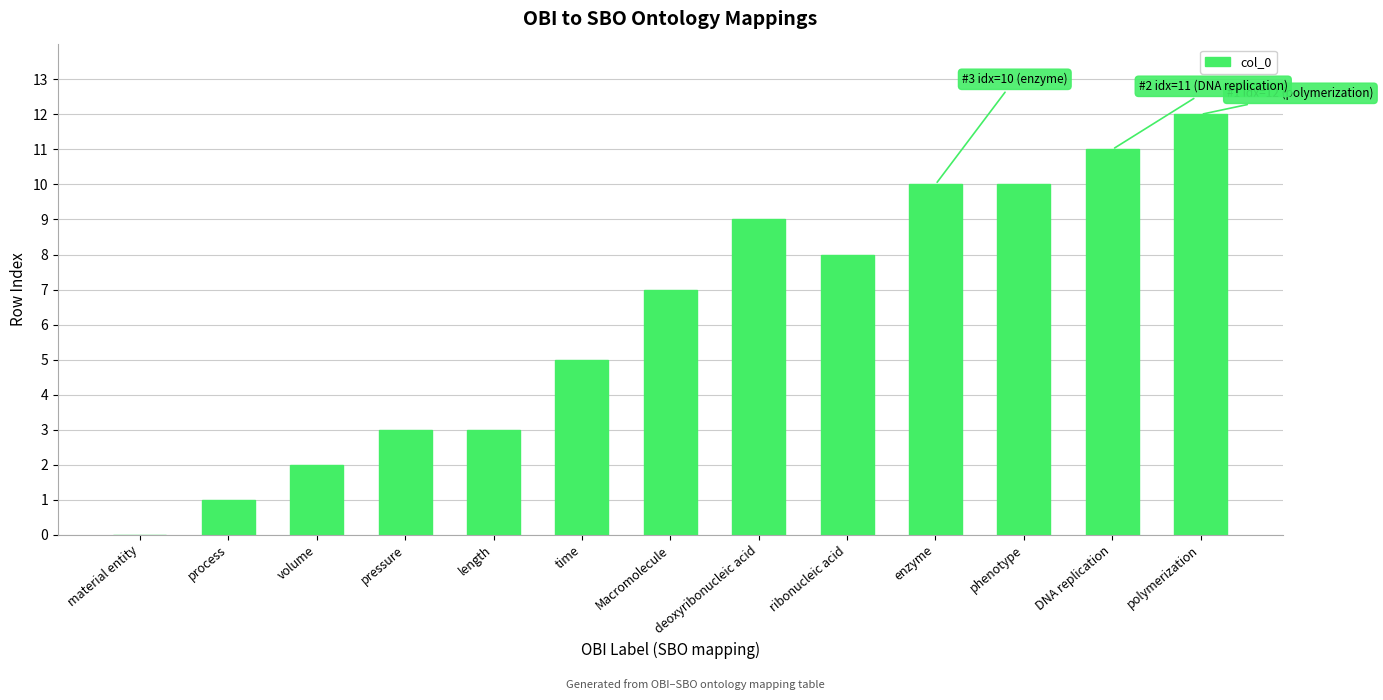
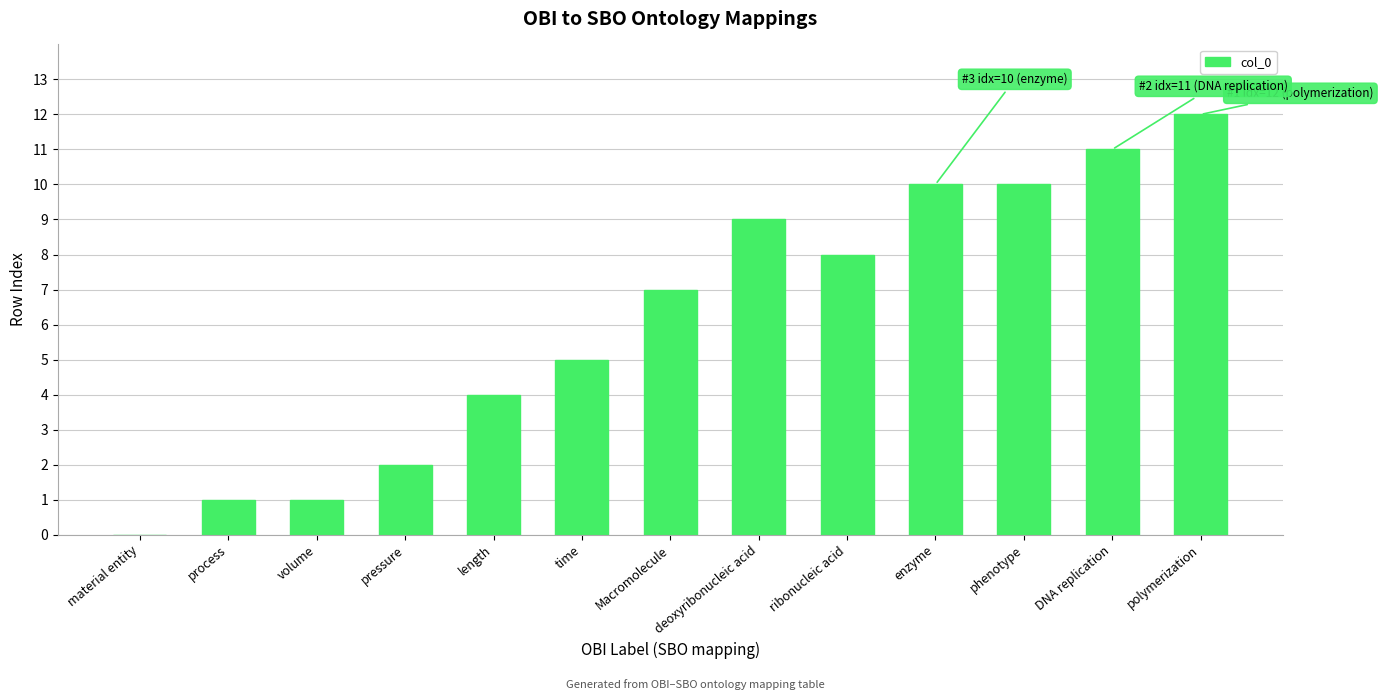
  {
    "material entity": 0,
    "process": 1,
-   "volume": 2,
-   "pressure": 3,
-   "length": 3,
+   "volume": 1,
+   "pressure": 2,
+   "length": 4,
    "time": 5,
    "Macromolecule": 7,
    "deoxyribonucleic acid": 9,
    "ribonucleic acid": 8,
    "enzyme": 10,
    "DNA replication": 11
  }
